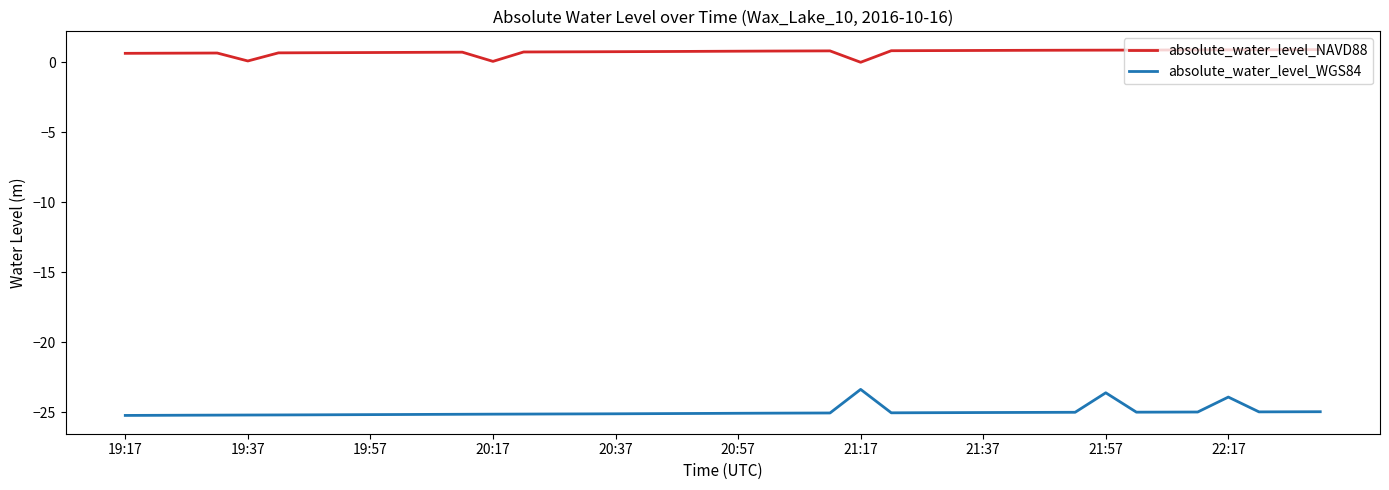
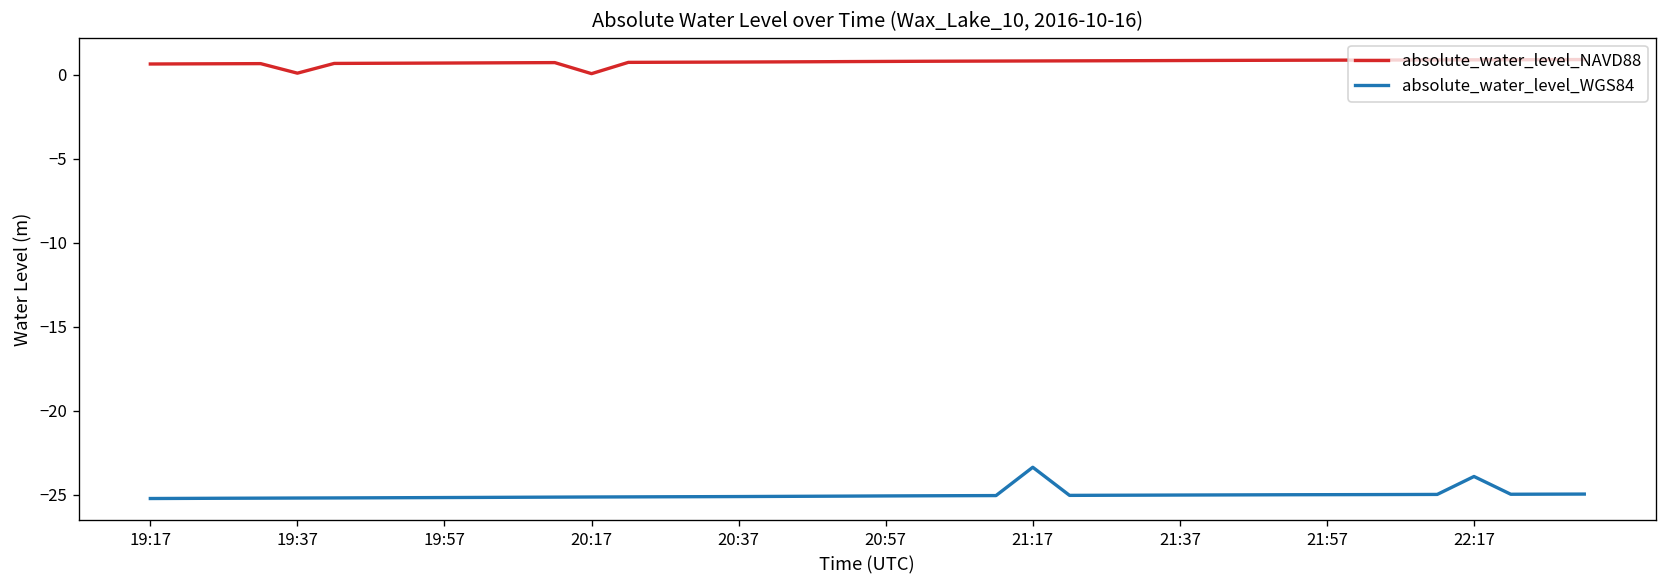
  {
    "absolute_water_level_NAVD88": {
      "19:17": 0.6,
      "19:37": 0.1,
      "19:57": 0.7,
      "20:17": 0.1,
      "20:37": 0.8,
      "20:57": 0.8,
-     "21:17": 0.0,
+     "21:17": 0.8,
      "21:37": 0.8,
      "21:57": 0.9
    },
    "absolute_water_level_WGS84": {
      "19:17": -25.2,
      "19:37": -25.2,
      "19:57": -25.2,
      "20:17": -25.1,
      "20:37": -25.1,
      "20:57": -25.1,
      "21:17": -23.4,
      "21:37": -25.0,
-     "21:57": -23.6,
+     "21:57": -25.0,
      "22:17": -23.9
    }
  }
